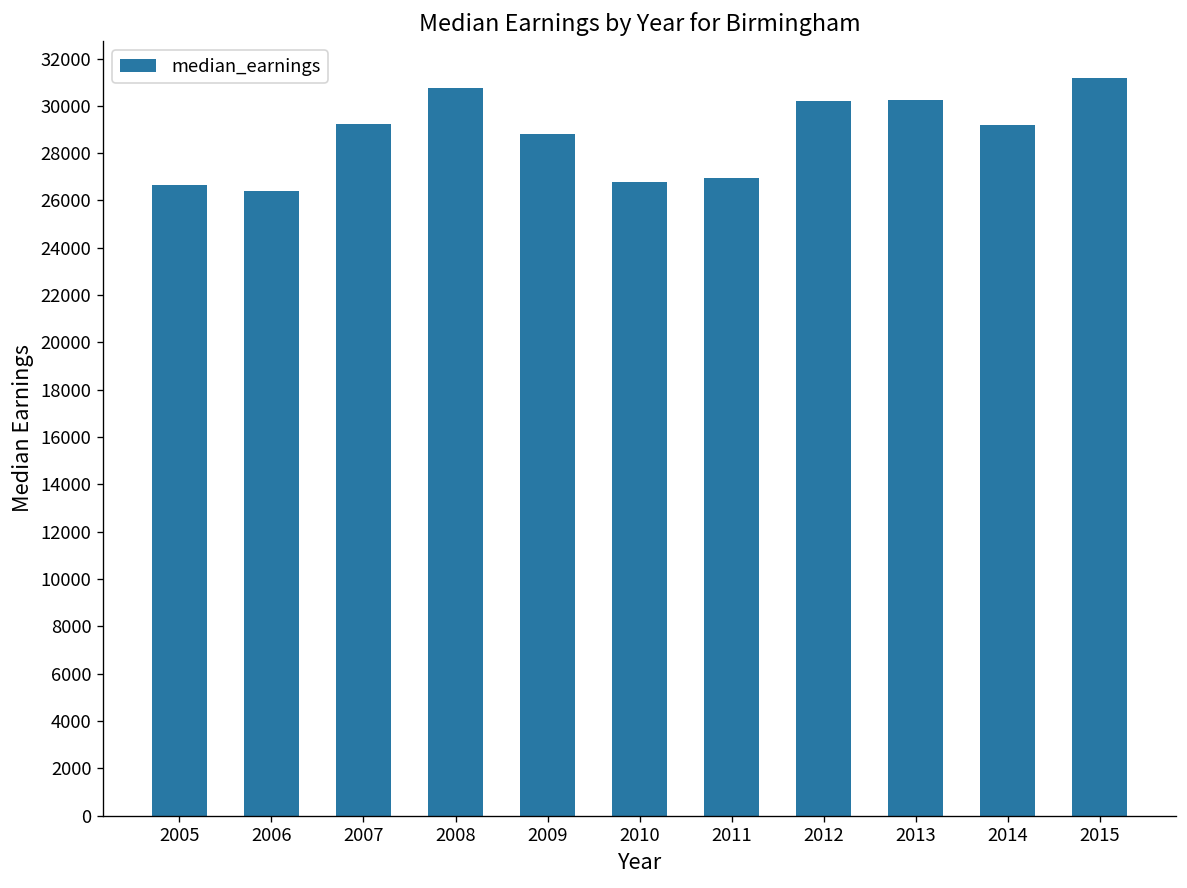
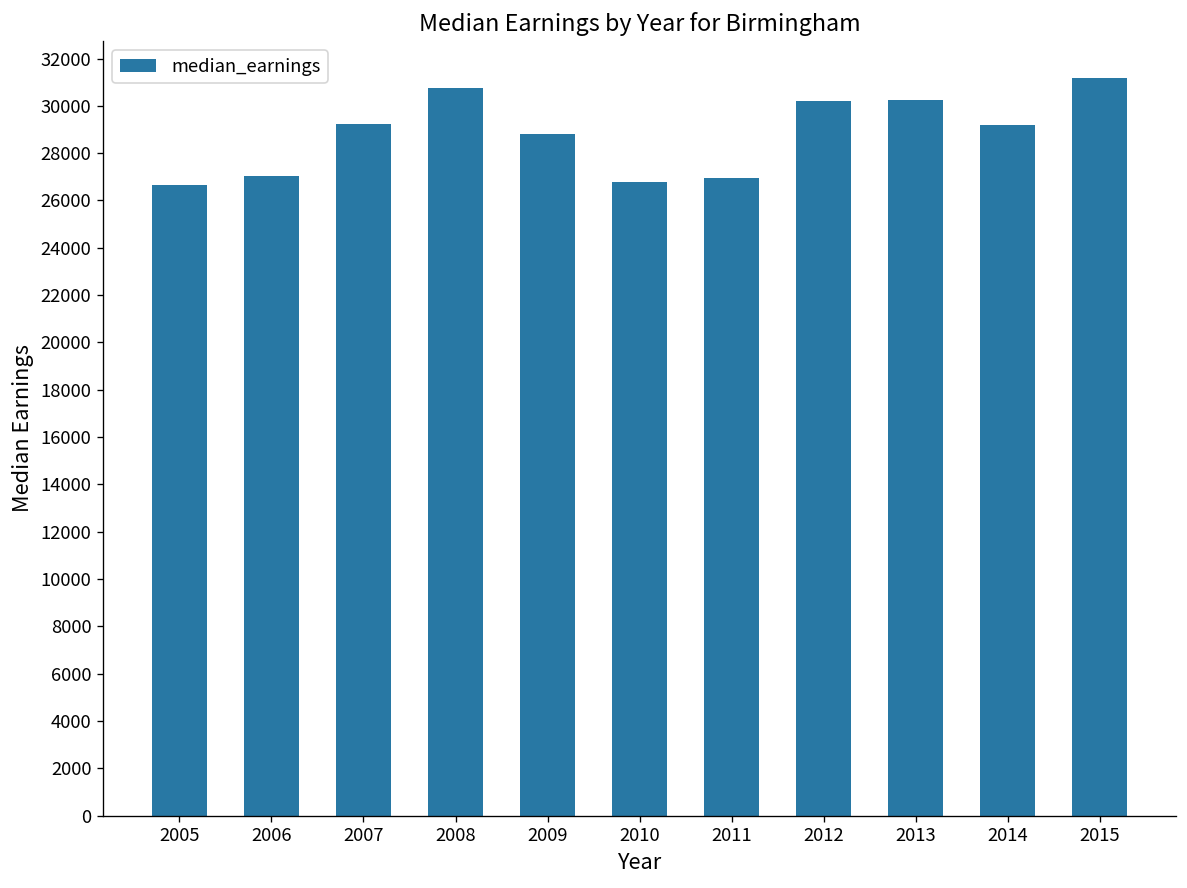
  {
    "2005": 26700,
-   "2006": 26400,
+   "2006": 27000,
    "2007": 29200,
    "2008": 30700,
    "2009": 28800,
    "2010": 26800,
    "2011": 27000,
    "2012": 30200,
    "2013": 30300,
    "2014": 29200,
    "2015": 31200
  }
